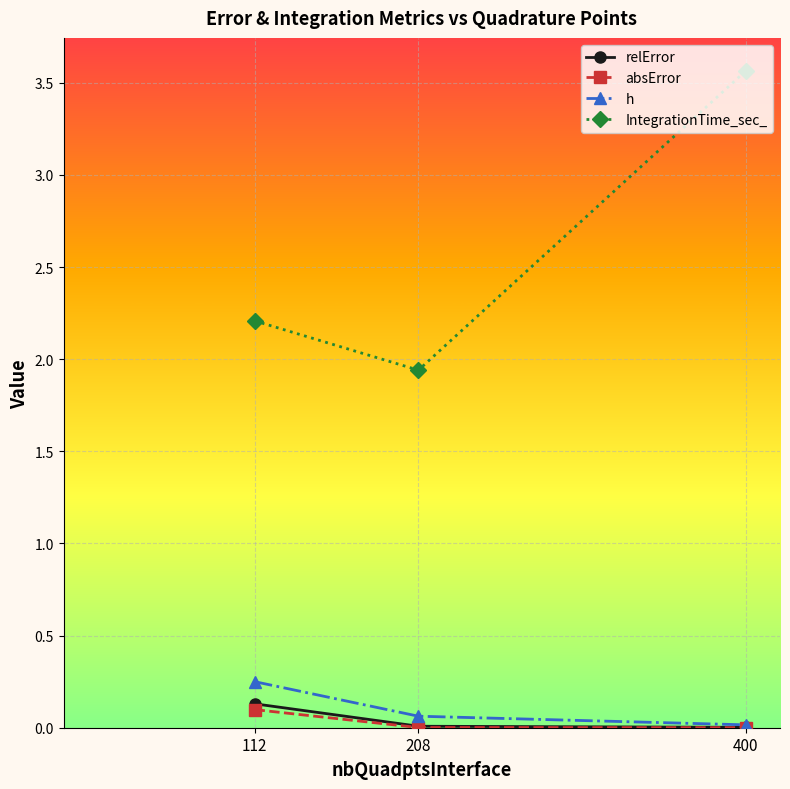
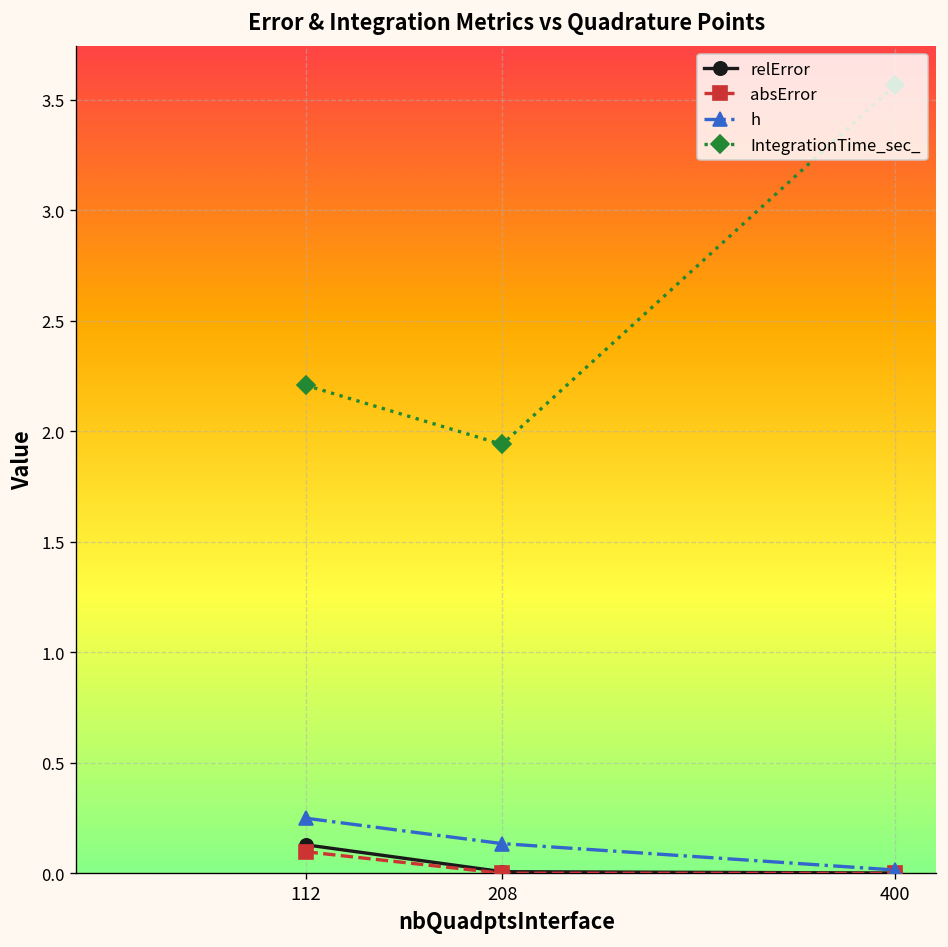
  {
    "relError": {
      "112": 0.13
    },
    "absError": {
      "112": 0.10
    },
    "h": {
      "112": 0.25,
-     "208": 0.06
+     "208": 0.14
    },
    "IntegrationTime_sec_": {
      "112": 2.21,
      "208": 1.94
    }
  }
